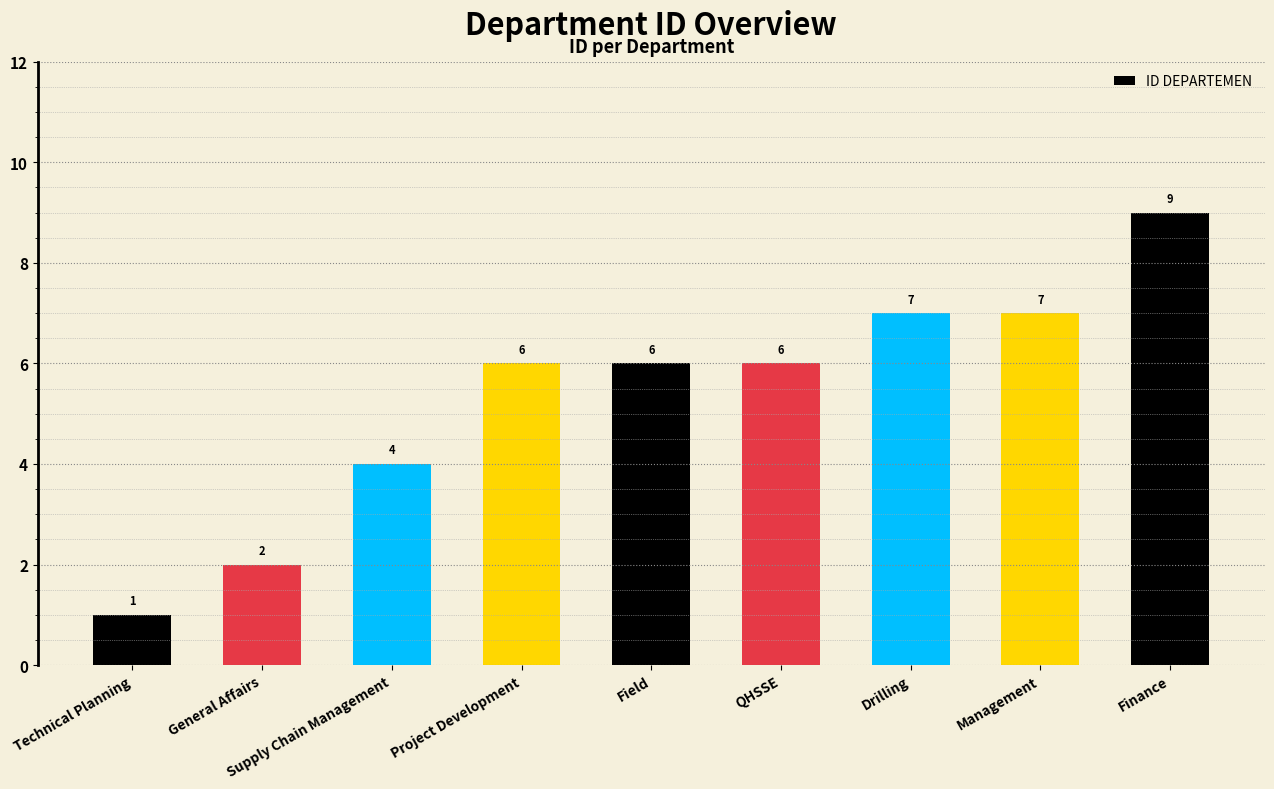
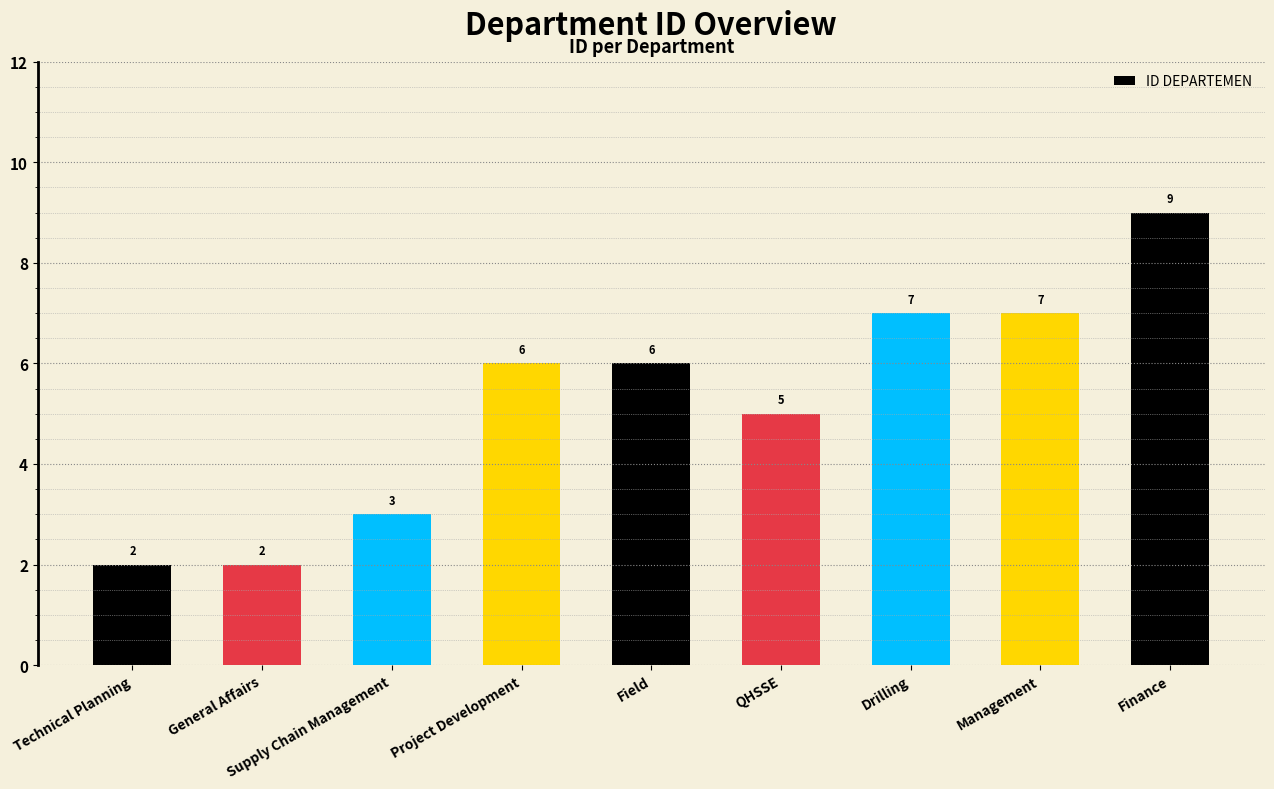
  {
-   "Technical Planning": 1,
+   "Technical Planning": 2,
    "General Affairs": 2,
-   "Supply Chain Management": 4,
+   "Supply Chain Management": 3,
    "Project Development": 6,
    "Field": 6,
-   "QHSSE": 6,
+   "QHSSE": 5,
    "Drilling": 7,
    "Management": 7,
    "Finance": 9
  }
